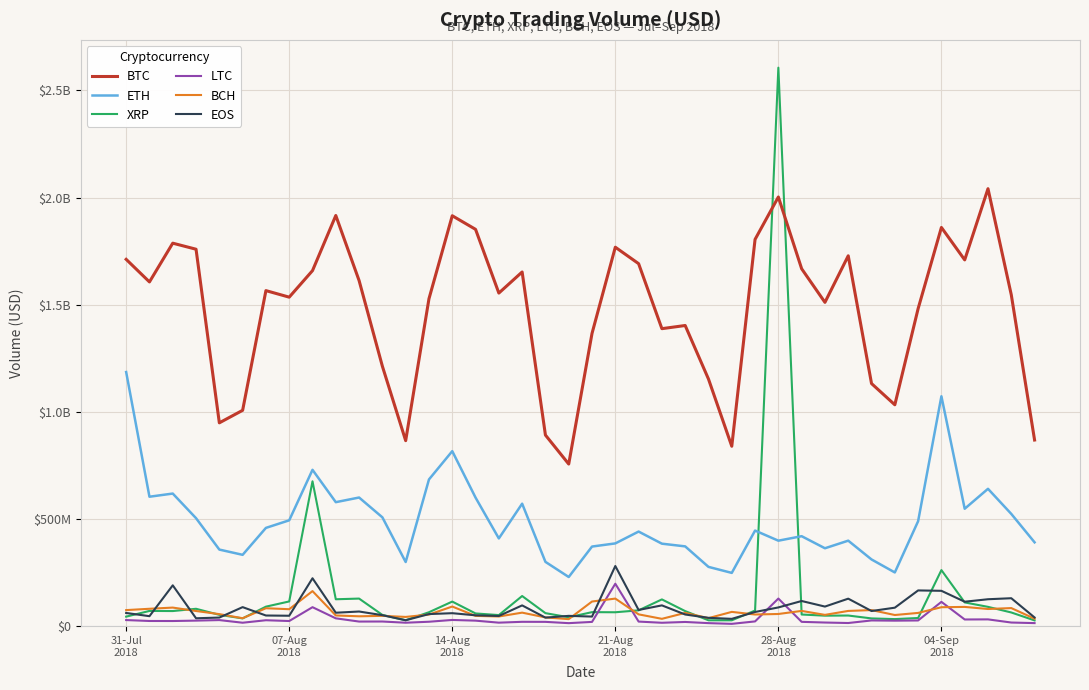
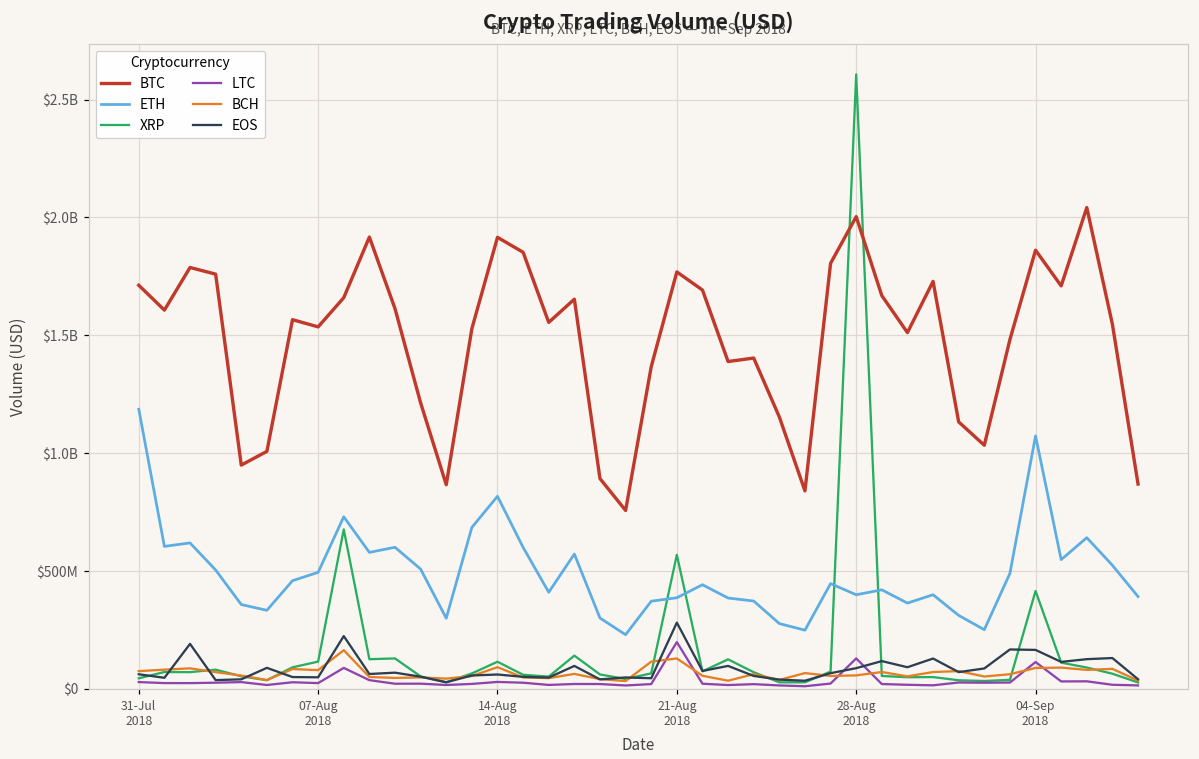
  {
    "BTC": {
      "31-Jul 2018": "$1710000000",
      "07-Aug 2018": "$1540000000",
      "14-Aug 2018": "$1920000000",
      "21-Aug 2018": "$1770000000",
      "28-Aug 2018": "$2000000000",
      "04-Sep 2018": "$1860000000"
    },
    "ETH": {
      "31-Jul 2018": "$1190000000",
      "07-Aug 2018": "$490000000",
      "14-Aug 2018": "$820000000",
      "21-Aug 2018": "$390000000",
      "28-Aug 2018": "$400000000",
      "04-Sep 2018": "$1070000000"
    },
    "XRP": {
      "31-Jul 2018": "$50000000",
      "07-Aug 2018": "$120000000",
      "14-Aug 2018": "$120000000",
-     "21-Aug 2018": "$70000000",
+     "21-Aug 2018": "$570000000",
      "28-Aug 2018": "$2610000000",
-     "04-Sep 2018": "$260000000"
+     "04-Sep 2018": "$420000000"
    },
    "LTC": {
      "31-Jul 2018": "$30000000",
      "07-Aug 2018": "$20000000",
      "14-Aug 2018": "$30000000",
      "21-Aug 2018": "$200000000",
      "28-Aug 2018": "$130000000",
      "04-Sep 2018": "$110000000"
    },
    "BCH": {
      "31-Jul 2018": "$80000000",
      "07-Aug 2018": "$80000000",
      "14-Aug 2018": "$90000000",
      "21-Aug 2018": "$130000000",
      "28-Aug 2018": "$60000000",
      "04-Sep 2018": "$90000000"
    },
    "EOS": {
      "31-Jul 2018": "$60000000",
      "07-Aug 2018": "$50000000",
      "14-Aug 2018": "$60000000",
      "21-Aug 2018": "$280000000",
      "28-Aug 2018": "$90000000",
      "04-Sep 2018": "$170000000"
    }
  }
